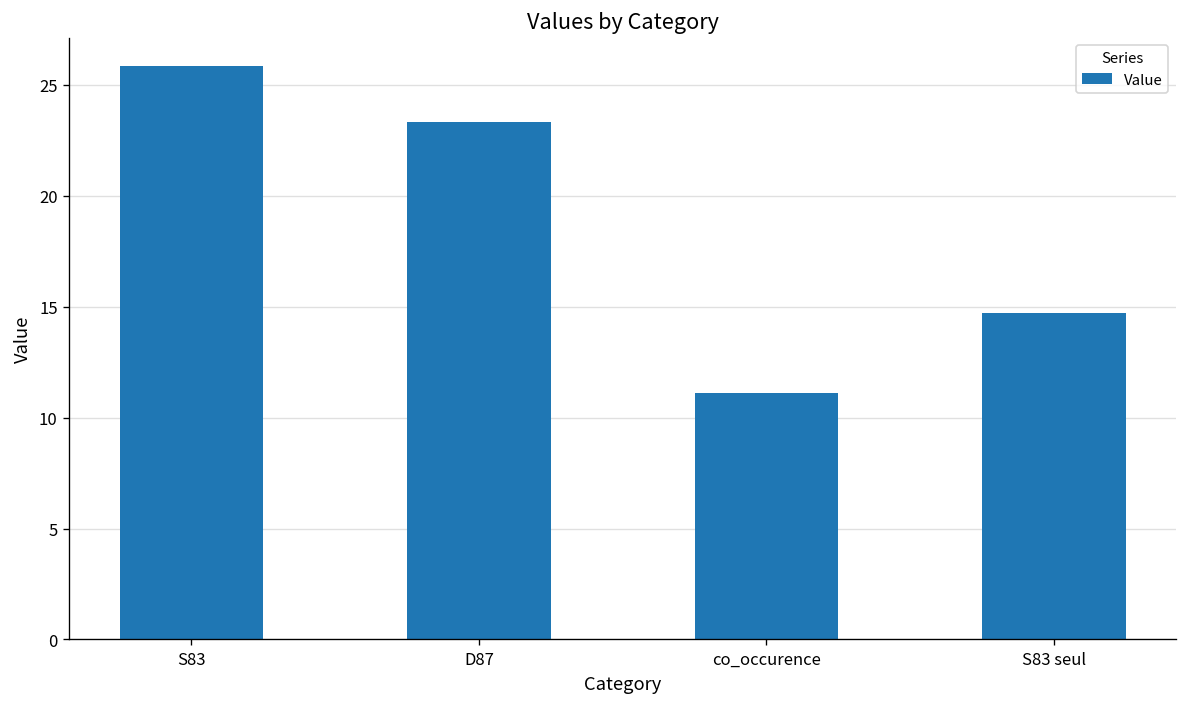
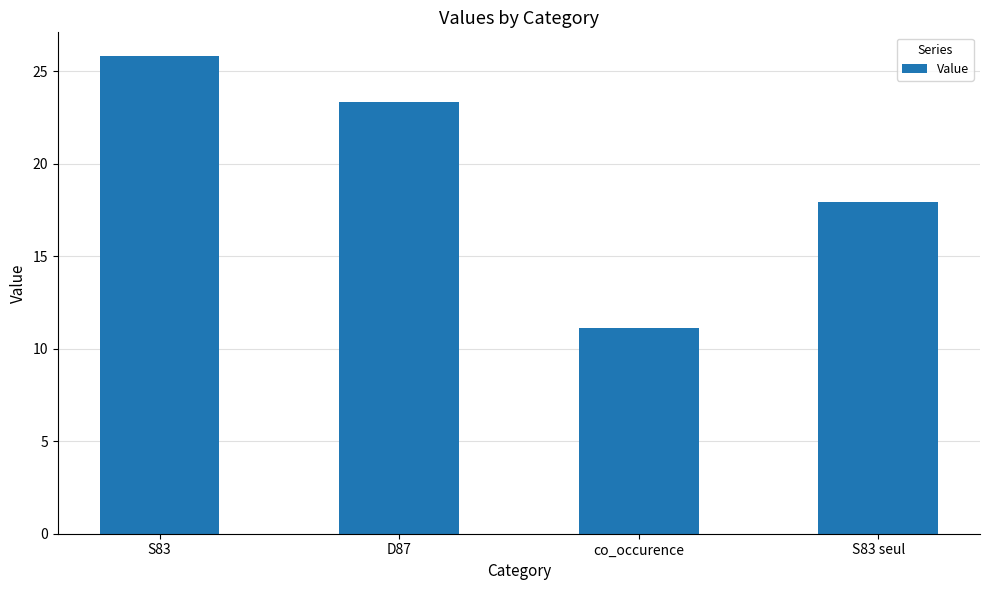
  {
    "S83": 25.8,
    "D87": 23.3,
    "co_occurence": 11.1,
-   "S83 seul": 14.7
+   "S83 seul": 17.9
  }
